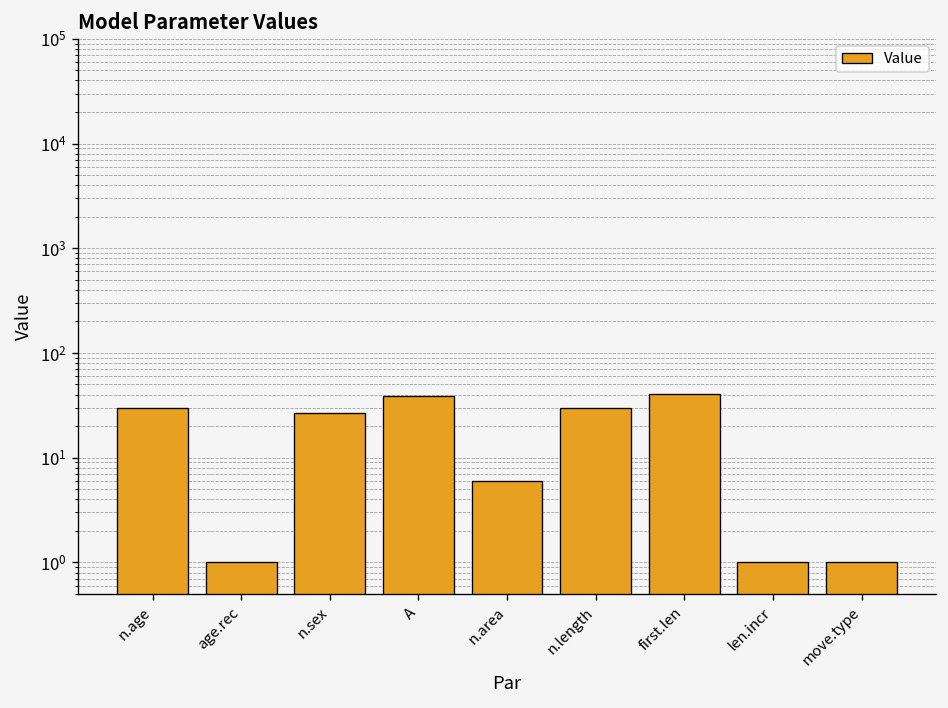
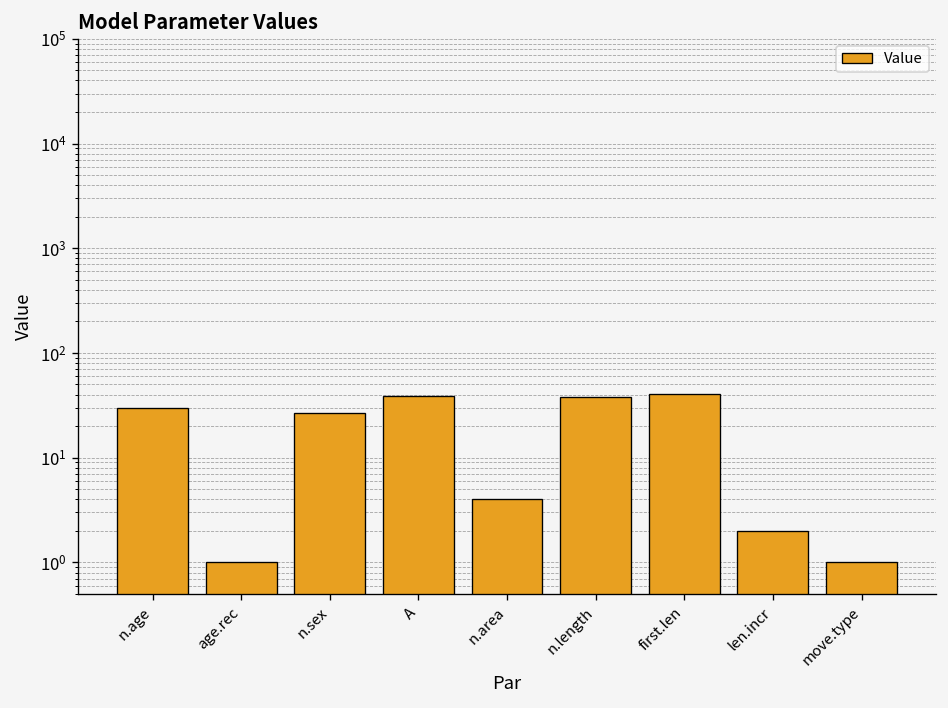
  {
    "n.age": 30,
    "age.rec": 1,
    "n.sex": 27,
    "A": 40,
-   "n.area": 6,
-   "n.length": 30,
+   "n.area": 4,
+   "n.length": 40,
    "first.len": 40,
-   "len.incr": 1,
+   "len.incr": 2,
    "move.type": 1
  }
